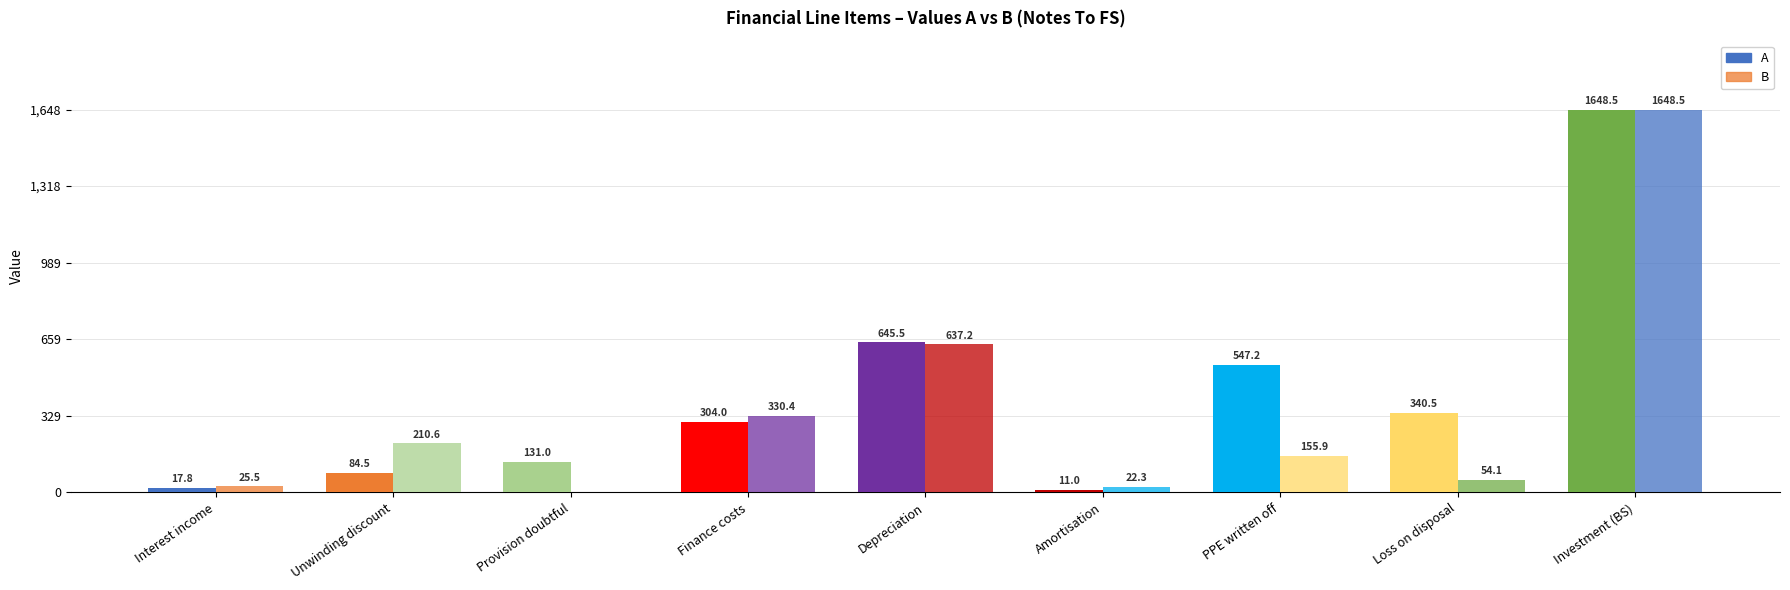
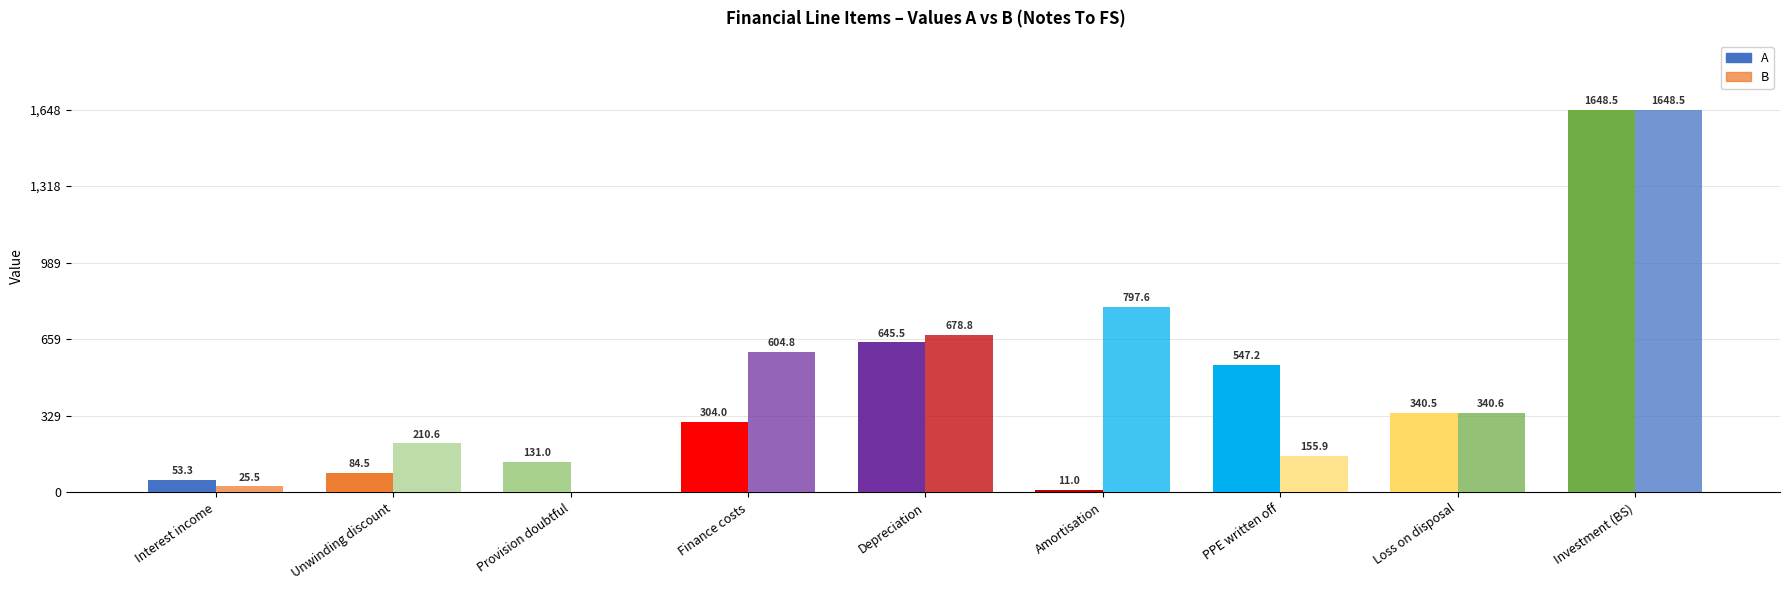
  {
    "A": {
-     "Interest income": 17.8,
+     "Interest income": 53.3,
      "Unwinding discount": 84.5,
      "Provision doubtful": 131.0,
      "Finance costs": 304.0,
      "Depreciation": 645.5,
      "Amortisation": 11.0,
      "PPE written off": 547.2,
      "Loss on disposal": 340.5,
      "Investment (BS)": 1648.5
    },
    "B": {
      "Interest income": 25.5,
      "Unwinding discount": 210.6,
-     "Finance costs": 330.4,
-     "Depreciation": 637.2,
-     "Amortisation": 22.3,
+     "Finance costs": 604.8,
+     "Depreciation": 678.8,
+     "Amortisation": 797.6,
      "PPE written off": 155.9,
-     "Loss on disposal": 54.1,
+     "Loss on disposal": 340.6,
      "Investment (BS)": 1648.5
    }
  }
